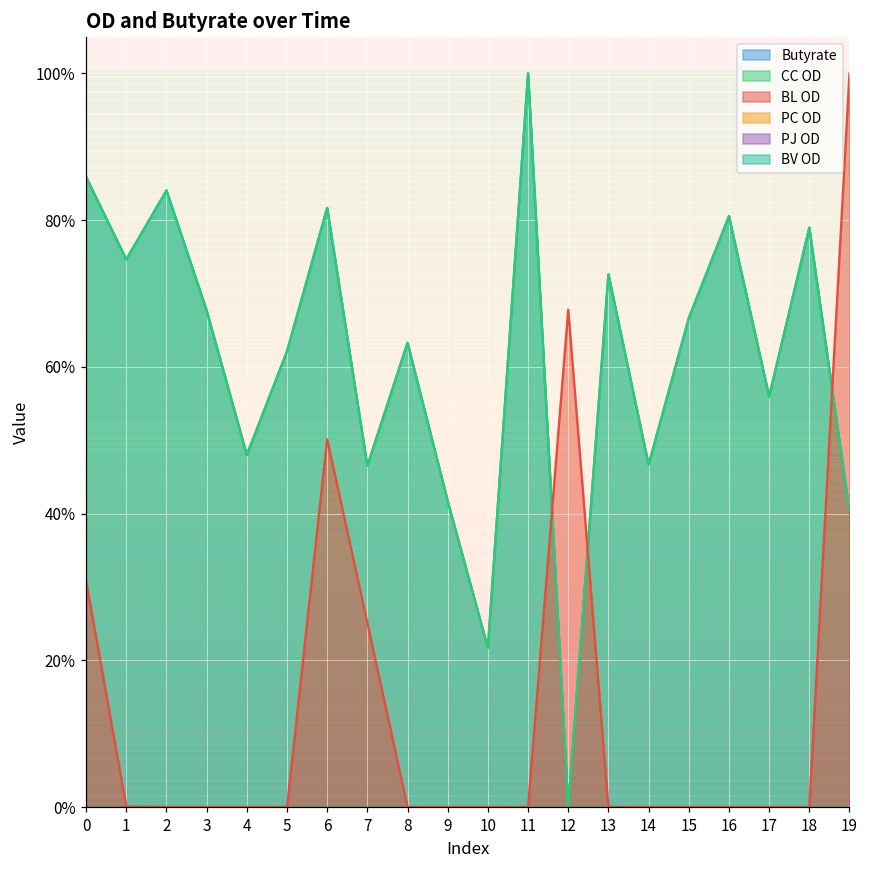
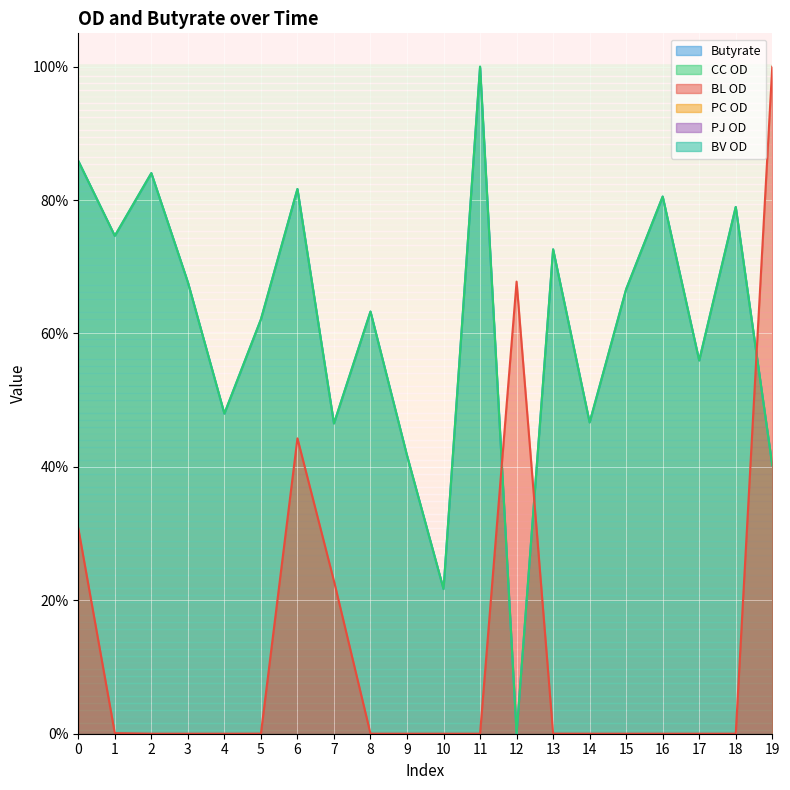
  {
    "BL OD": {
      "0": "31%",
-     "6": "50%",
-     "7": "25%",
+     "6": "44%",
+     "7": "23%",
      "12": "68%",
      "19": "100%"
    }
  }
